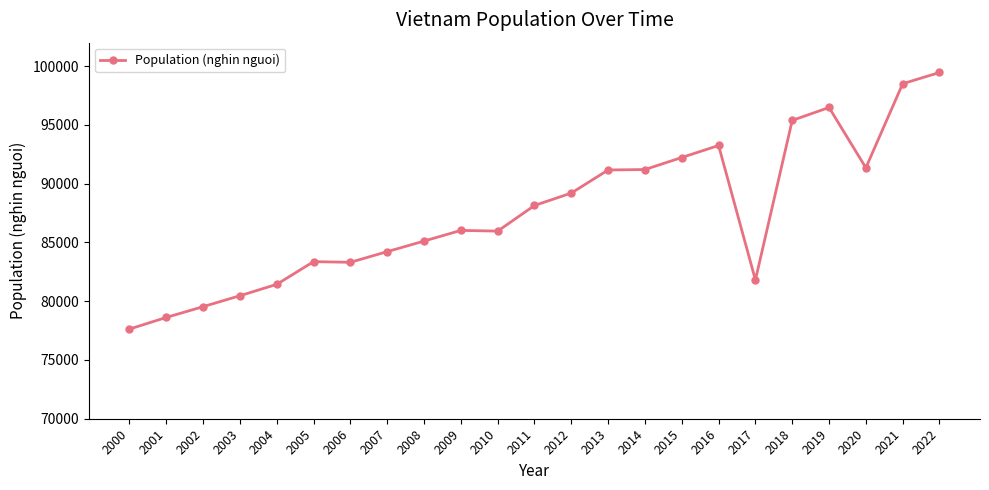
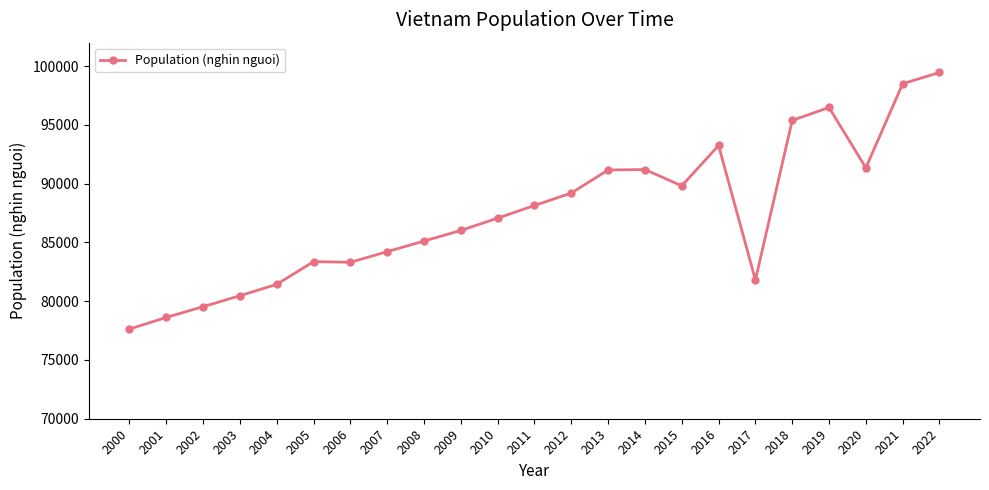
  {
    "2000": 77600,
    "2001": 78600,
    "2002": 79500,
    "2003": 80500,
    "2004": 81400,
    "2005": 83400,
    "2006": 83300,
    "2007": 84200,
    "2008": 85100,
    "2009": 86000,
-   "2010": 86000,
+   "2010": 87100,
    "2011": 88100,
    "2012": 89200,
    "2013": 91200,
    "2014": 91200,
-   "2015": 92200,
+   "2015": 89800,
    "2016": 93300,
    "2017": 81800,
    "2018": 95400,
    "2019": 96500,
    "2020": 91400,
    "2021": 98500,
    "2022": 99500
  }
